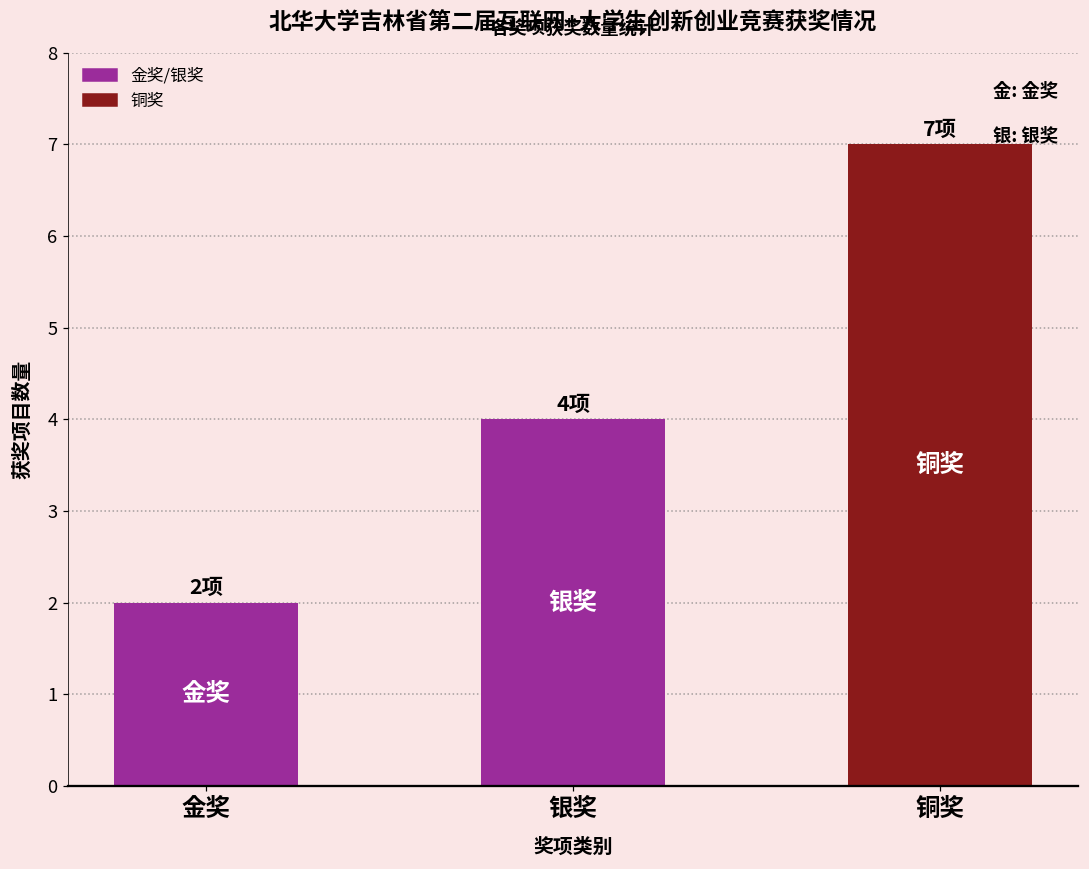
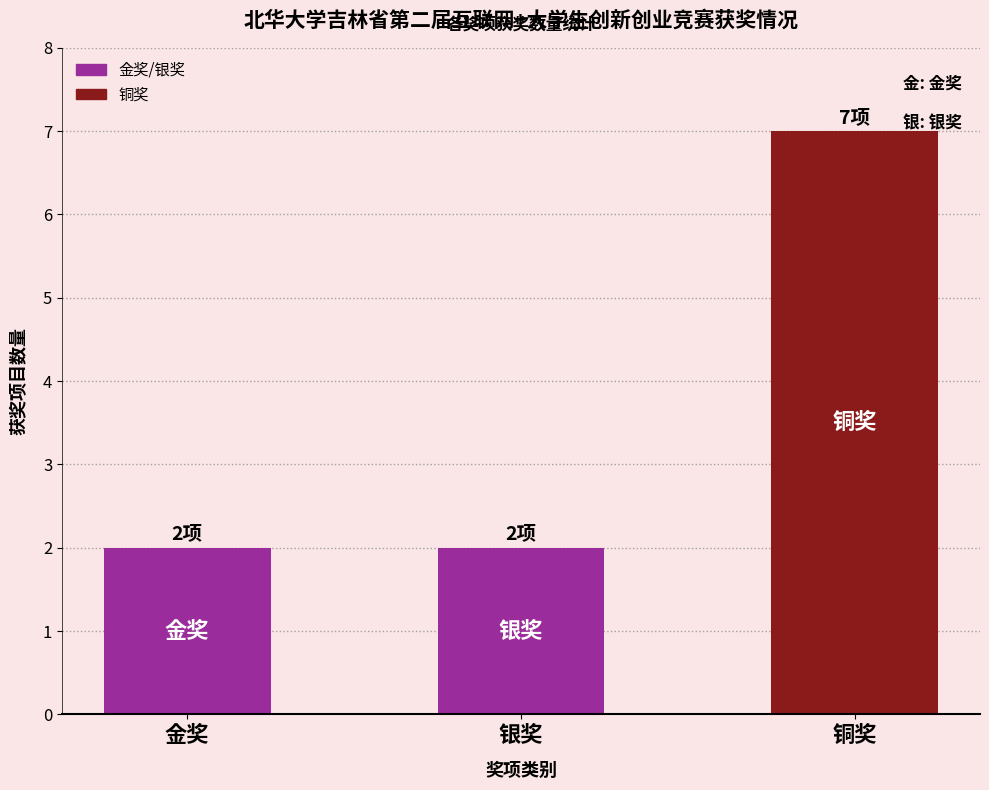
  {
    "金奖": "2项",
-   "银奖": "4项",
+   "银奖": "2项",
    "铜奖": "7项"
  }
